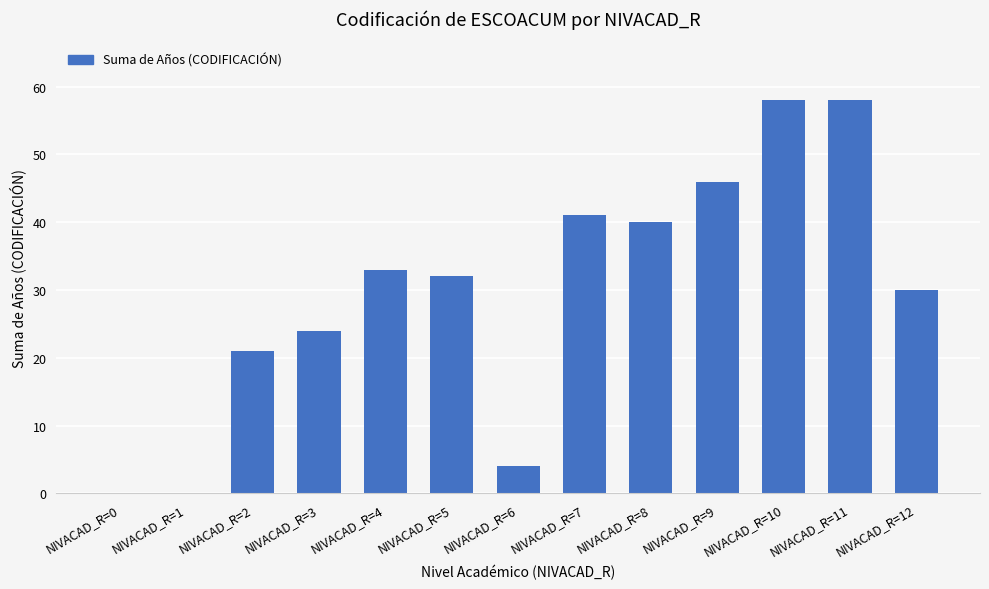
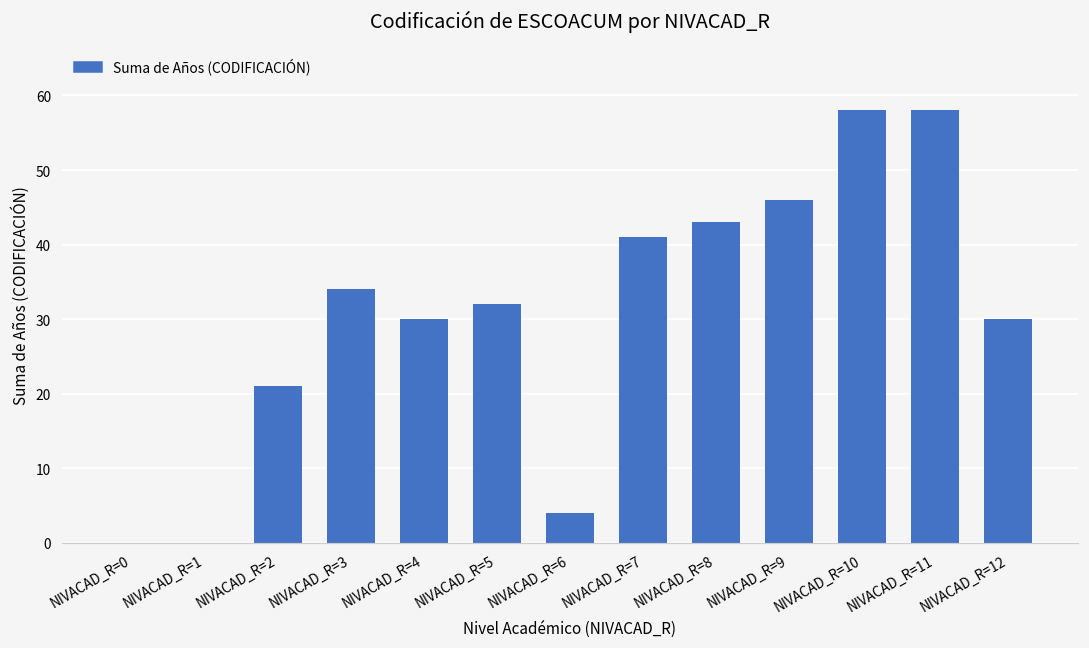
  {
    "NIVACAD_R=0": 0,
    "NIVACAD_R=1": 0,
    "NIVACAD_R=2": 21,
-   "NIVACAD_R=3": 24,
-   "NIVACAD_R=4": 33,
+   "NIVACAD_R=3": 34,
+   "NIVACAD_R=4": 30,
    "NIVACAD_R=5": 32,
    "NIVACAD_R=6": 4,
    "NIVACAD_R=7": 41,
-   "NIVACAD_R=8": 40,
+   "NIVACAD_R=8": 43,
    "NIVACAD_R=9": 46,
    "NIVACAD_R=10": 58,
    "NIVACAD_R=11": 58,
    "NIVACAD_R=12": 30
  }
